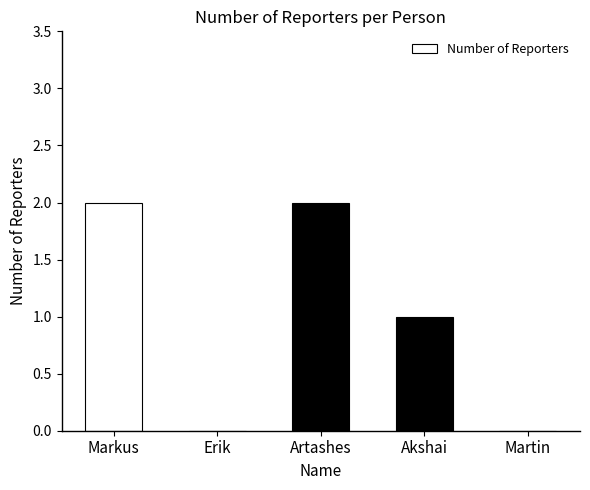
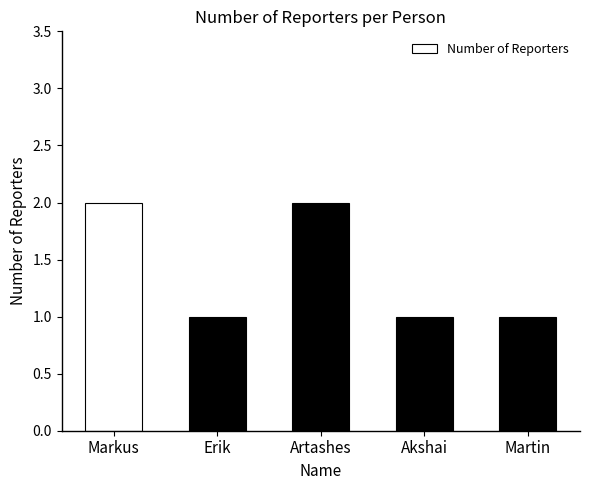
  {
    "Markus": 2,
-   "Erik": 0,
+   "Erik": 1,
    "Artashes": 2,
    "Akshai": 1,
-   "Martin": 0
+   "Martin": 1
  }
